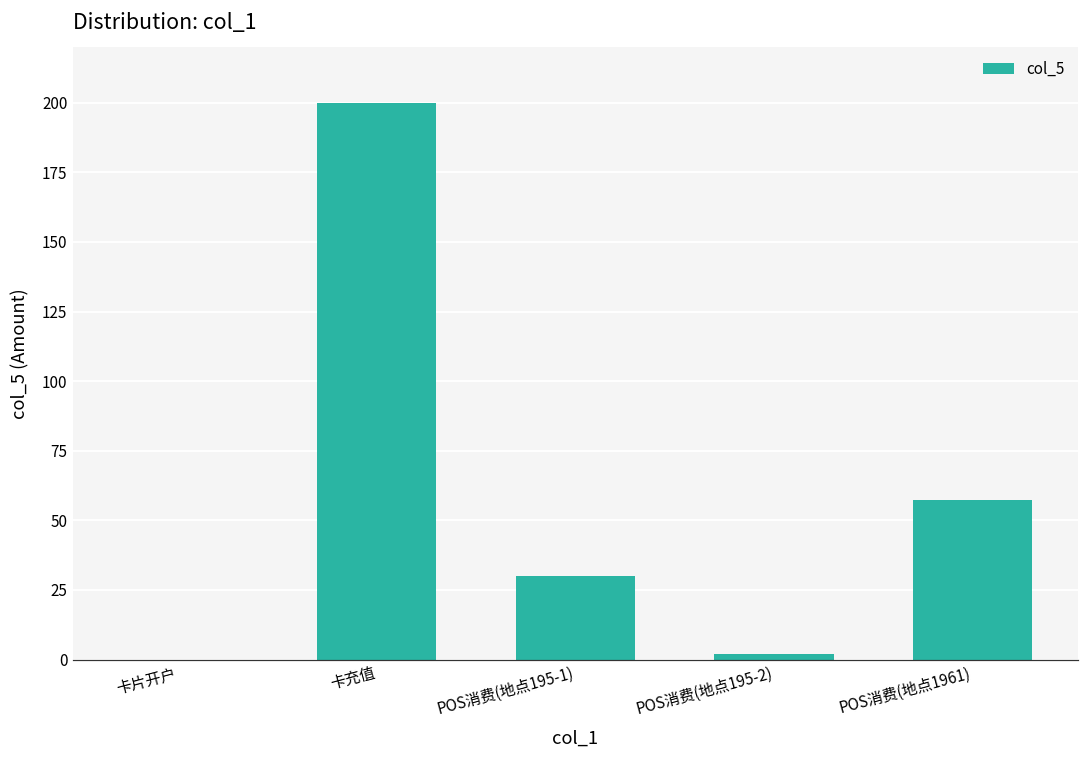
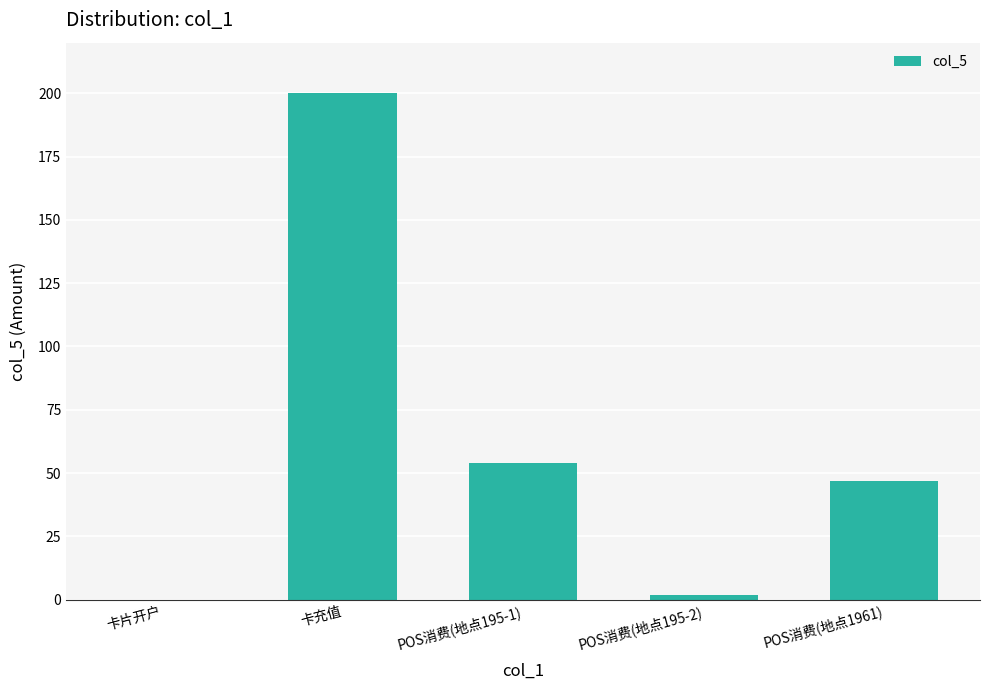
  {
    "卡片开户": 0,
    "卡充值": 200,
-   "POS消费(地点195-1)": 30,
+   "POS消费(地点195-1)": 54,
    "POS消费(地点195-2)": 2,
-   "POS消费(地点1961)": 57
+   "POS消费(地点1961)": 47
  }
